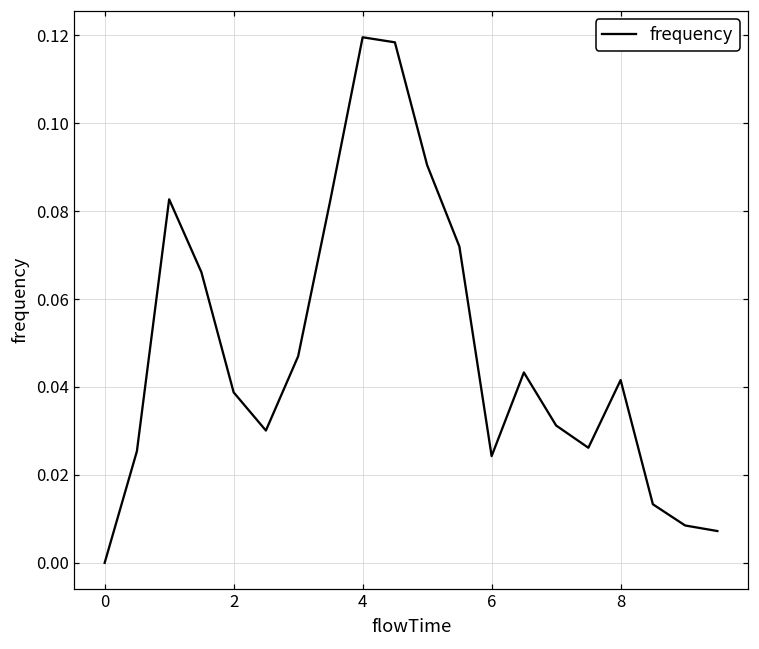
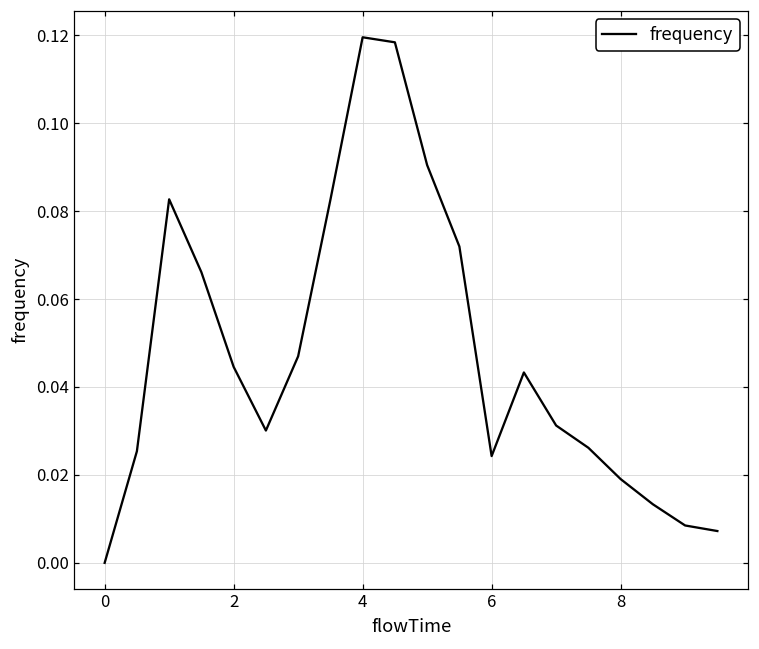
  {
    "0": 0.000,
-   "2": 0.039,
+   "2": 0.045,
    "4": 0.120,
    "6": 0.024,
-   "8": 0.042
+   "8": 0.019
  }
